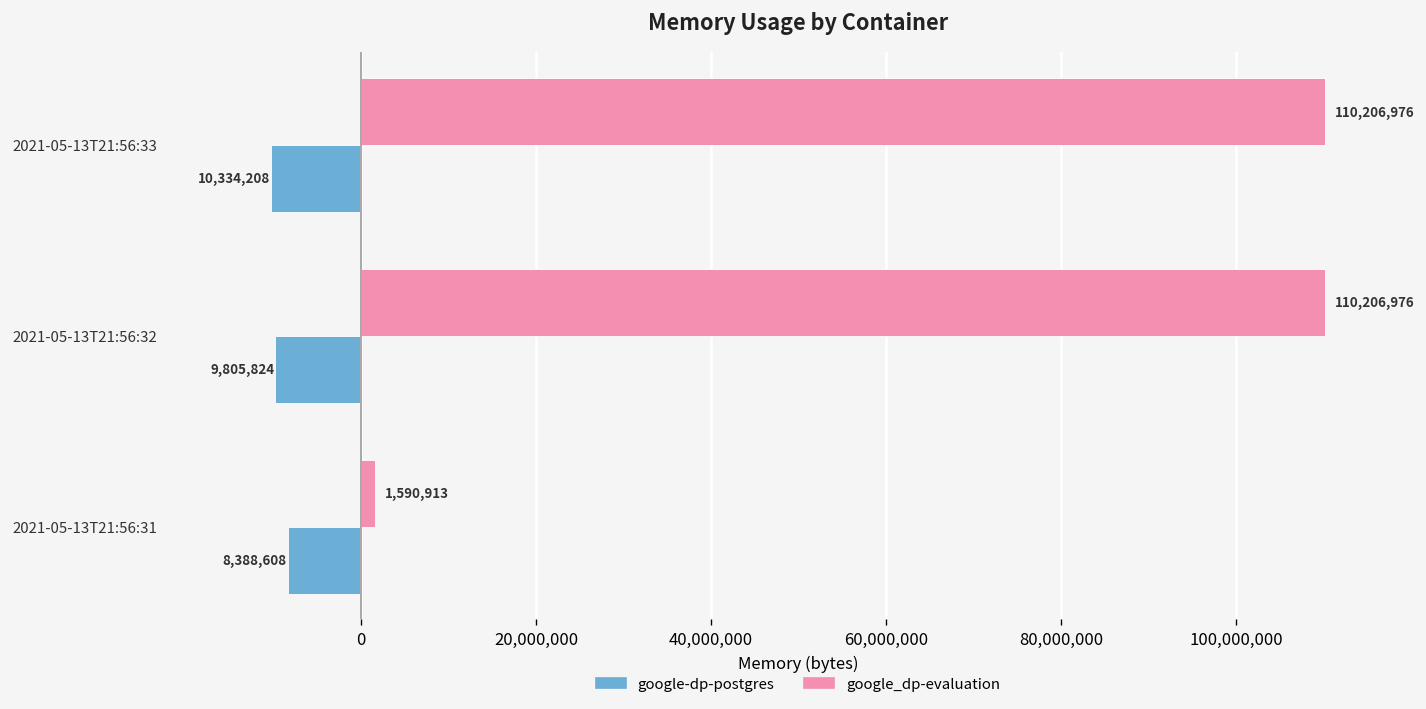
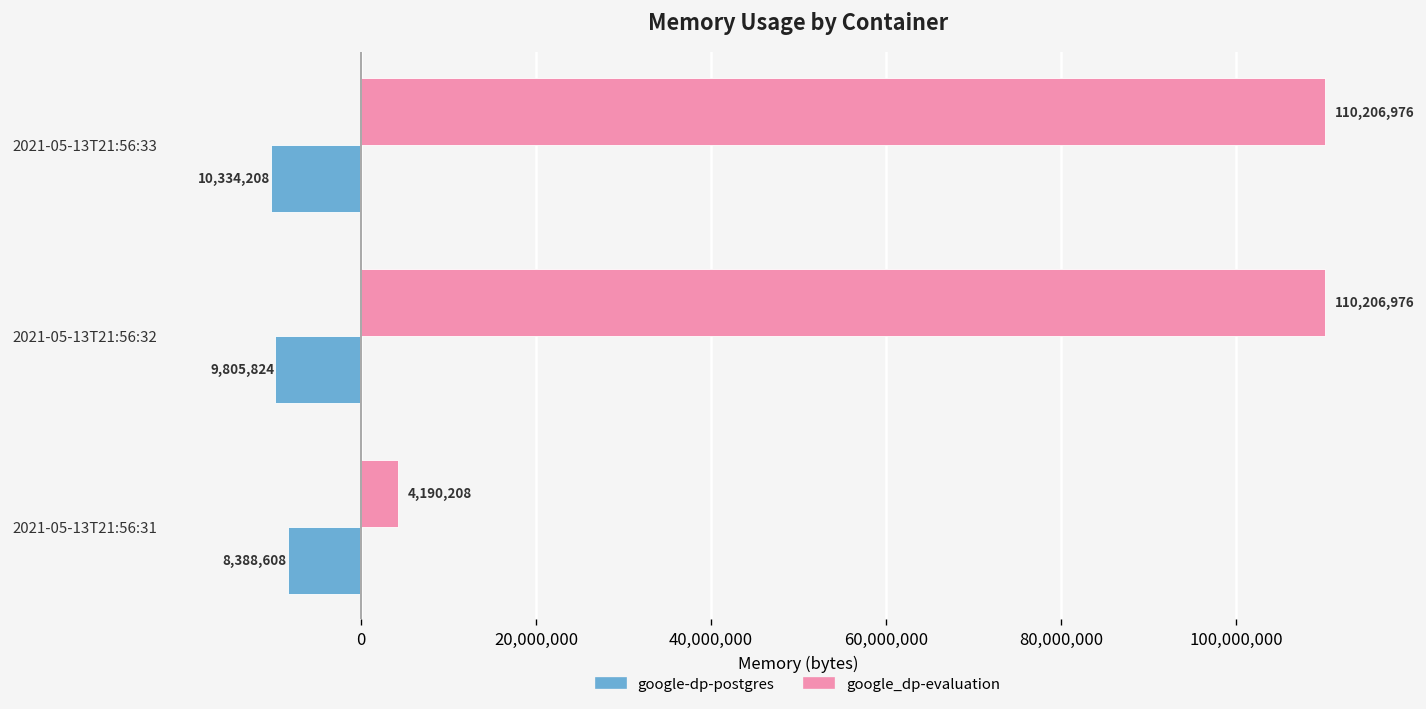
  {
    "google_dp-evaluation": {
      "2021-05-13T21:56:33": "110,206,976",
      "2021-05-13T21:56:32": "110,206,976",
-     "2021-05-13T21:56:31": "1,590,913"
+     "2021-05-13T21:56:31": "4,190,208"
    }
  }
